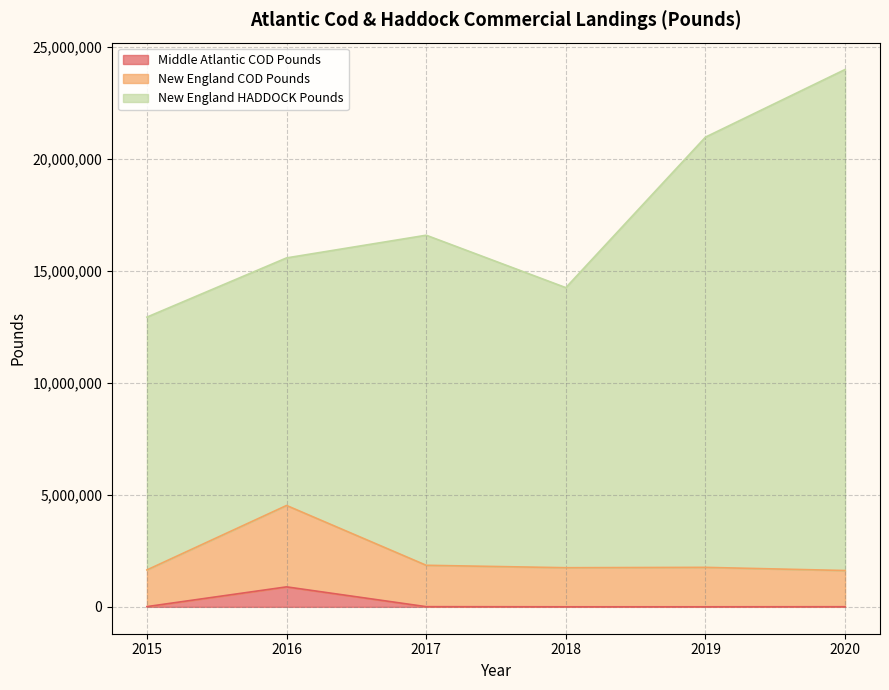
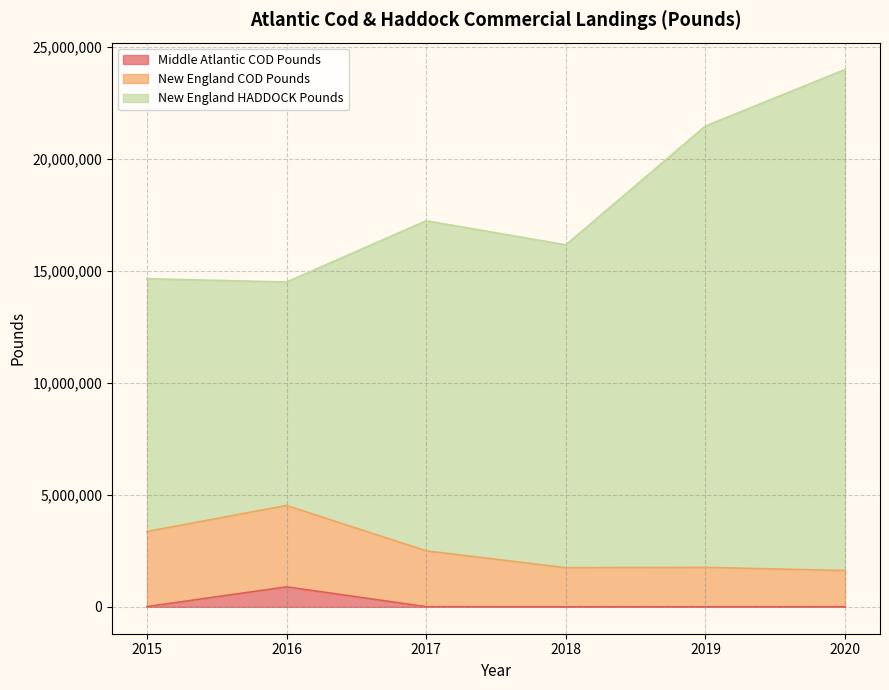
  {
    "Middle Atlantic COD Pounds": {
      "2015": "0",
      "2016": "900,000",
      "2017": "0",
      "2018": "0",
      "2019": "0",
      "2020": "0"
    },
    "New England COD Pounds": {
-     "2015": "1,600,000",
+     "2015": "3,400,000",
      "2016": "3,600,000",
-     "2017": "1,800,000",
+     "2017": "2,500,000",
      "2018": "1,700,000",
      "2019": "1,800,000",
      "2020": "1,600,000"
    },
    "New England HADDOCK Pounds": {
      "2015": "11,300,000",
-     "2016": "11,100,000",
+     "2016": "10,000,000",
      "2017": "14,700,000",
-     "2018": "12,500,000",
-     "2019": "19,200,000",
+     "2018": "14,400,000",
+     "2019": "19,700,000",
      "2020": "22,400,000"
    }
  }
